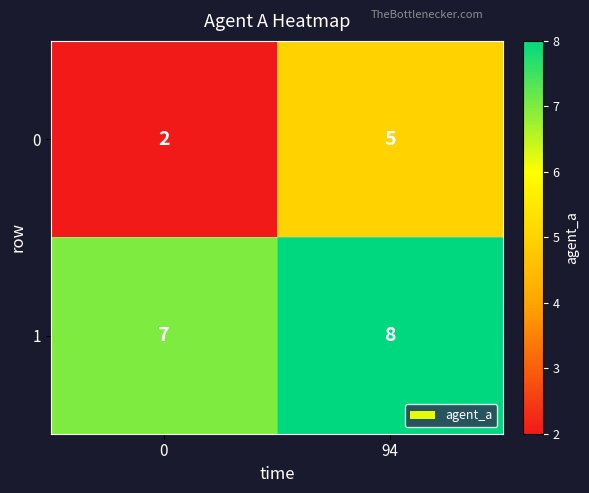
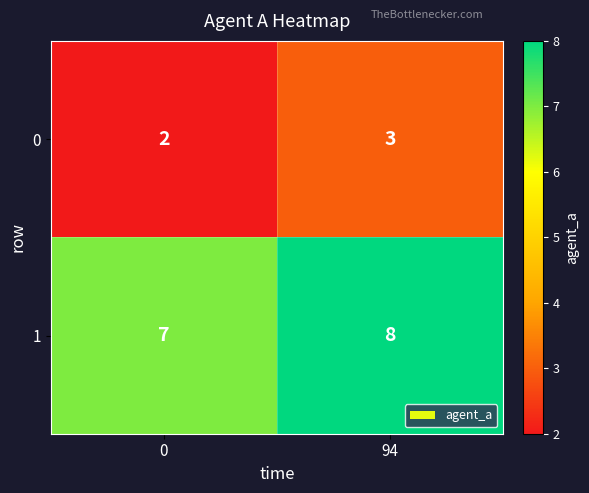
  {
    "0": {
      "0": 2,
-     "94": 5
+     "94": 3
    },
    "1": {
      "0": 7,
      "94": 8
    }
  }
